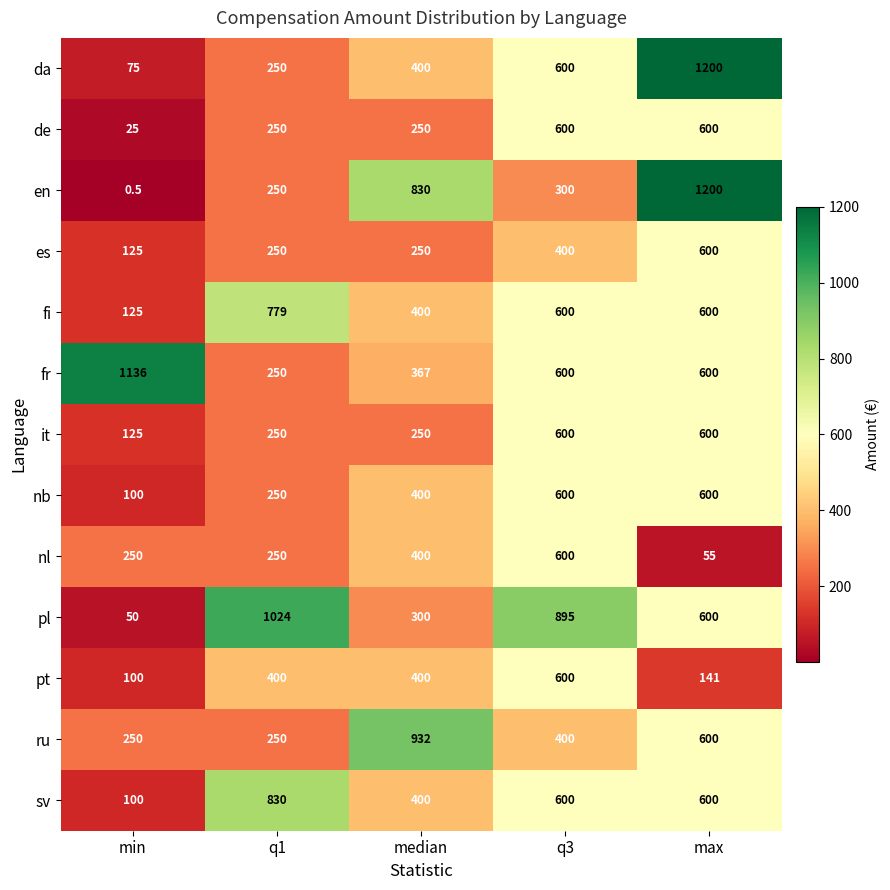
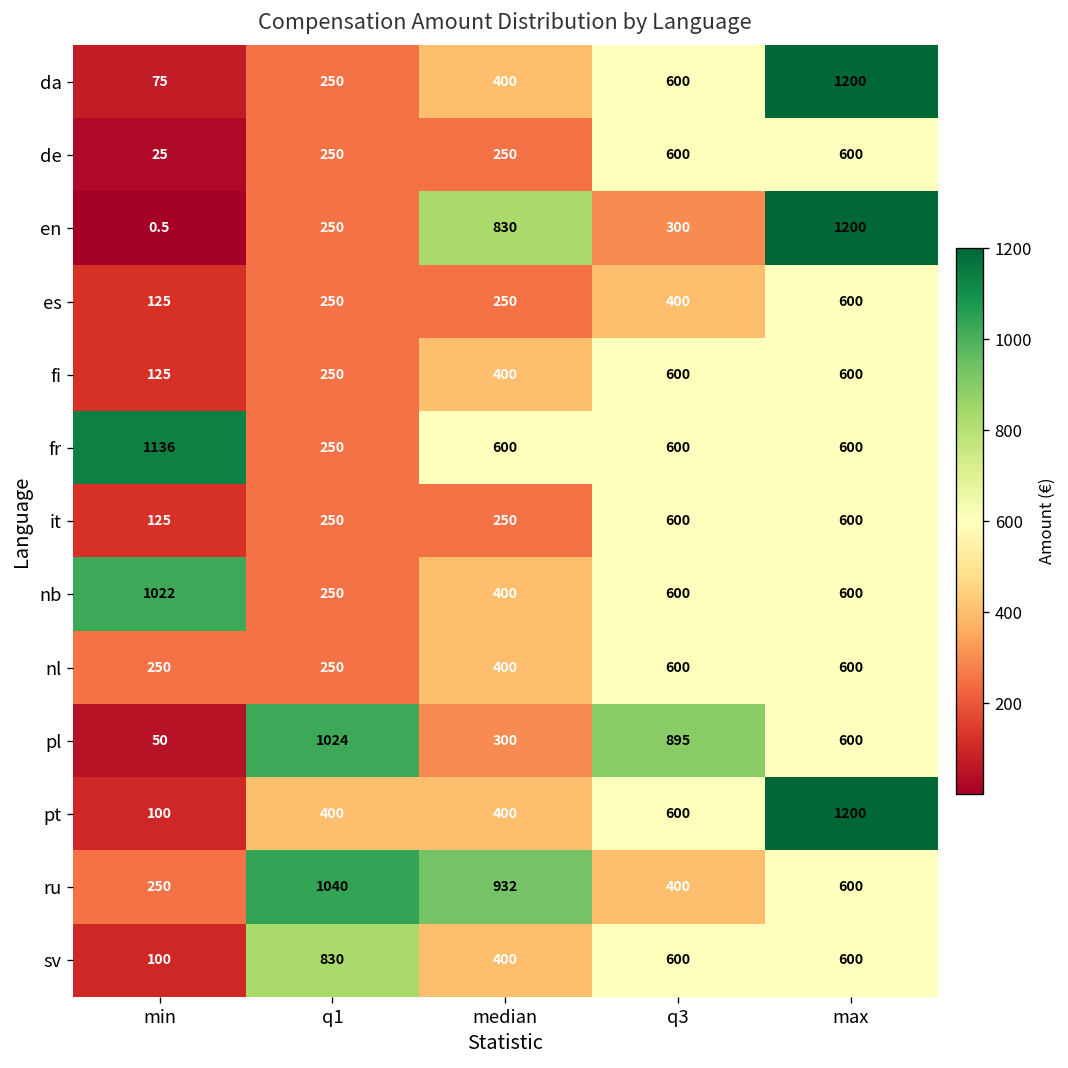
  {
    "da": {
      "min": 75,
      "q1": 250,
      "median": 400,
      "q3": 600,
      "max": 1200
    },
    "de": {
      "min": 25,
      "q1": 250,
      "median": 250,
      "q3": 600,
      "max": 600
    },
    "en": {
      "min": 0.5,
      "q1": 250,
      "median": 830,
      "q3": 300,
      "max": 1200
    },
    "es": {
      "min": 125,
      "q1": 250,
      "median": 250,
      "q3": 400,
      "max": 600
    },
    "fi": {
      "min": 125,
-     "q1": 779,
+     "q1": 250,
      "median": 400,
      "q3": 600,
      "max": 600
    },
    "fr": {
      "min": 1136,
      "q1": 250,
-     "median": 367,
+     "median": 600,
      "q3": 600,
      "max": 600
    },
    "it": {
      "min": 125,
      "q1": 250,
      "median": 250,
      "q3": 600,
      "max": 600
    },
    "nb": {
-     "min": 100,
+     "min": 1022,
      "q1": 250,
      "median": 400,
      "q3": 600,
      "max": 600
    },
    "nl": {
      "min": 250,
      "q1": 250,
      "median": 400,
      "q3": 600,
-     "max": 55
+     "max": 600
    },
    "pl": {
      "min": 50,
      "q1": 1024,
      "median": 300,
      "q3": 895,
      "max": 600
    },
    "pt": {
      "min": 100,
      "q1": 400,
      "median": 400,
      "q3": 600,
-     "max": 141
+     "max": 1200
    },
    "ru": {
      "min": 250,
-     "q1": 250,
+     "q1": 1040,
      "median": 932,
      "q3": 400,
      "max": 600
    },
    "sv": {
      "min": 100,
      "q1": 830,
      "median": 400,
      "q3": 600,
      "max": 600
    }
  }
